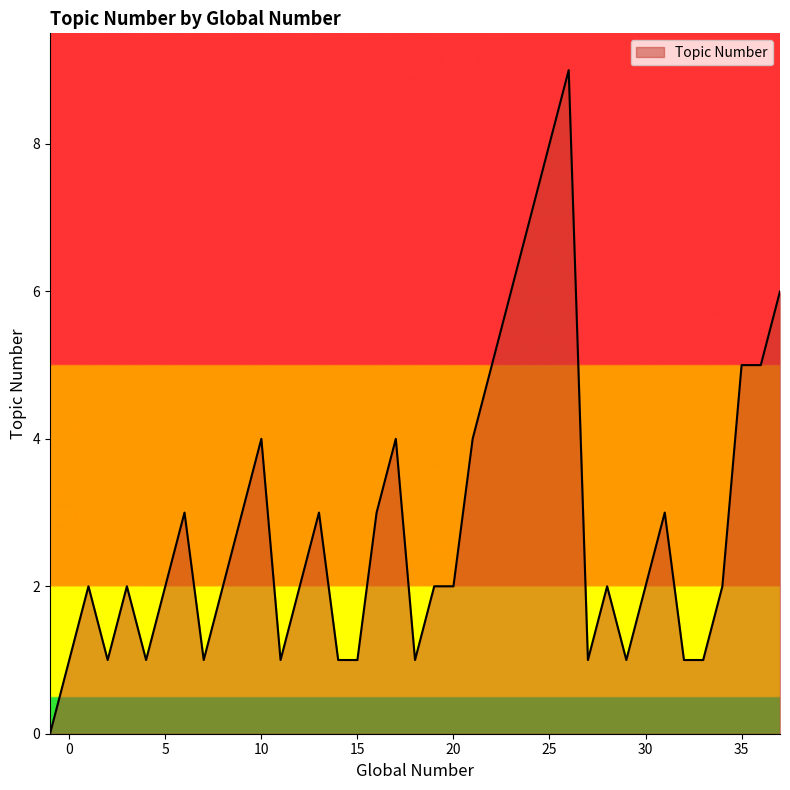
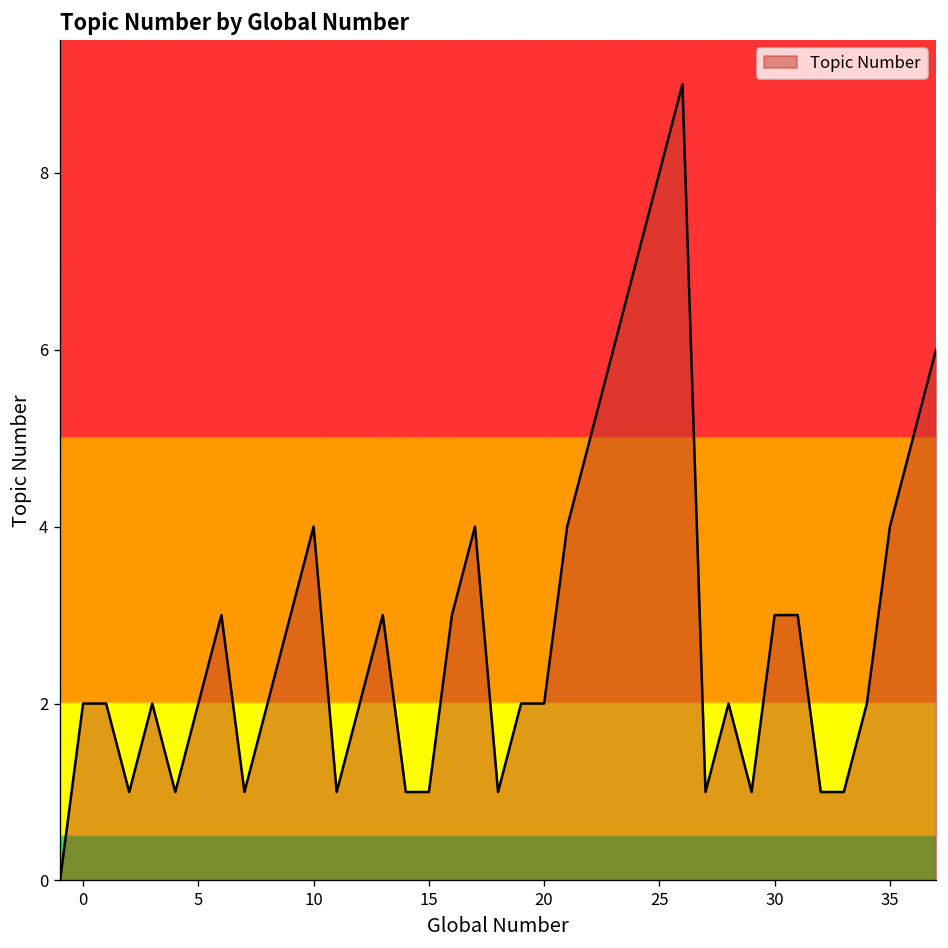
  {
-   "0": 1,
+   "0": 2,
    "5": 2,
    "10": 4,
    "15": 1,
    "20": 2,
    "25": 8,
-   "30": 2,
-   "35": 5
+   "30": 3,
+   "35": 4
  }
